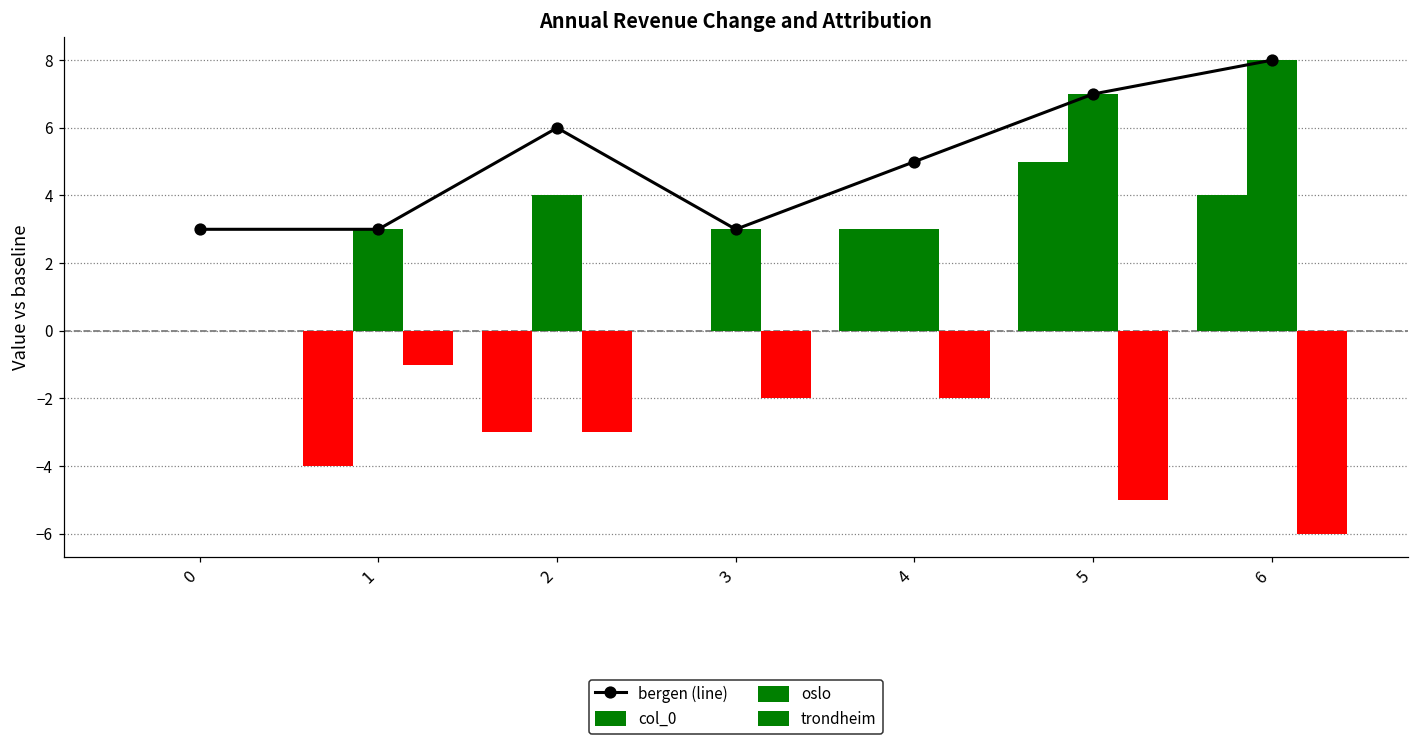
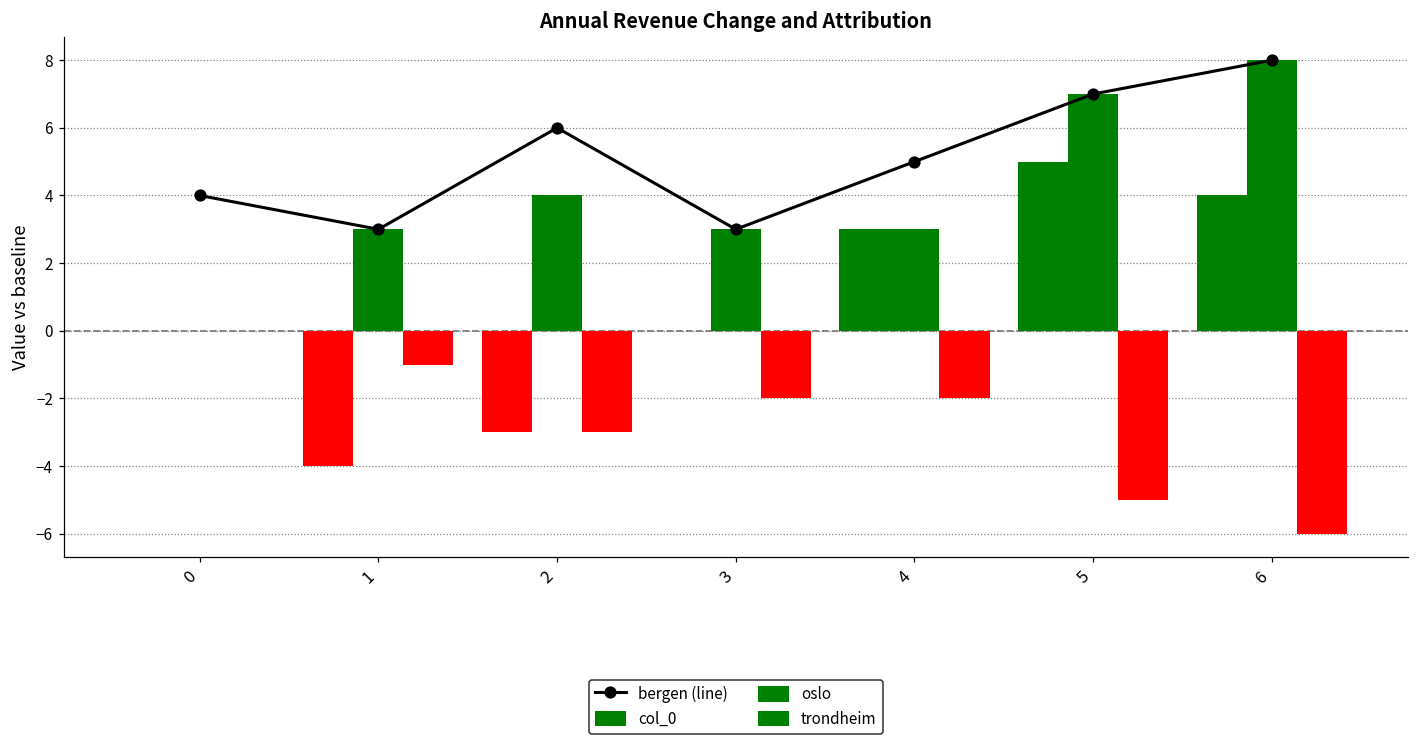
  {
    "bergen (line)": {
-     "0": 3,
+     "0": 4,
      "1": 3,
      "2": 6,
      "3": 3,
      "4": 5,
      "5": 7,
      "6": 8
    }
  }
